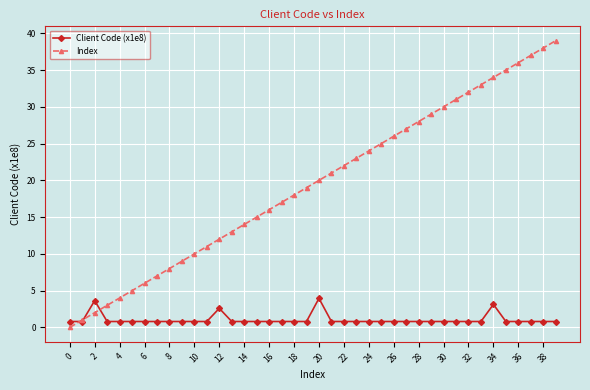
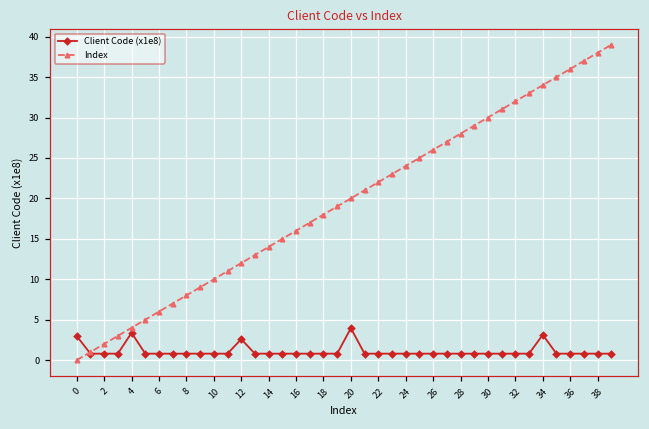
  {
    "Client Code (x1e8)": {
-     "0": 1,
-     "2": 4,
-     "4": 1,
+     "0": 3,
+     "2": 1,
+     "4": 3,
      "6": 1,
      "8": 1,
      "10": 1,
      "12": 3,
      "14": 1,
      "16": 1,
      "18": 1,
      "20": 4,
      "22": 1,
      "24": 1,
      "26": 1,
      "28": 1,
      "30": 1,
      "32": 1,
      "34": 3,
      "36": 1,
      "38": 1
    },
    "Index": {
      "0": 0,
      "2": 2,
      "4": 4,
      "6": 6,
      "8": 8,
      "10": 10,
      "12": 12,
      "14": 14,
      "16": 16,
      "18": 18,
      "20": 20,
      "22": 22,
      "24": 24,
      "26": 26,
      "28": 28,
      "30": 30,
      "32": 32,
      "34": 34,
      "36": 36,
      "38": 38
    }
  }
